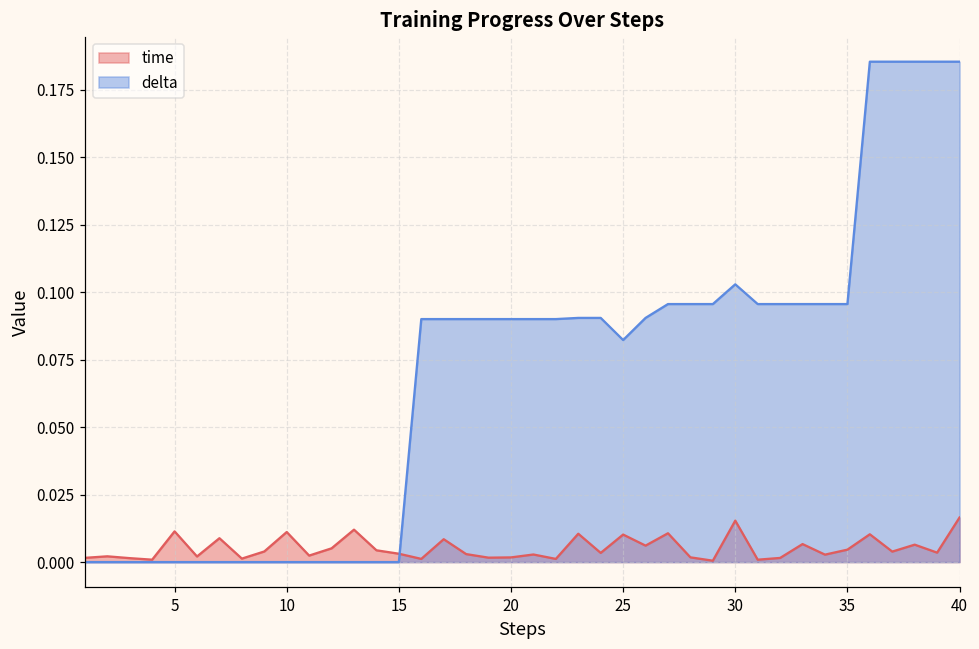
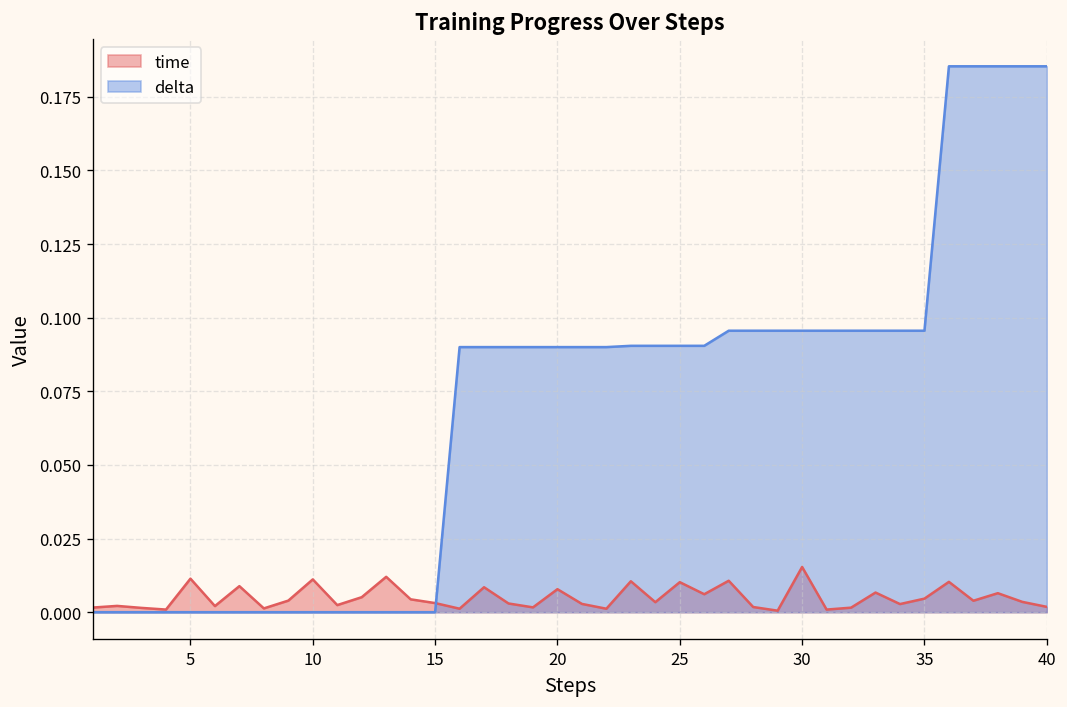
  {
    "time": {
      "5": 0.011,
      "10": 0.011,
      "15": 0.003,
-     "20": 0.002,
+     "20": 0.008,
      "25": 0.010,
      "30": 0.015,
      "35": 0.005,
-     "40": 0.017
+     "40": 0.002
    },
    "delta": {
      "5": 0.000,
      "10": 0.000,
      "15": 0.000,
      "20": 0.090,
-     "25": 0.082,
-     "30": 0.103,
+     "25": 0.090,
+     "30": 0.096,
      "35": 0.096,
      "40": 0.185
    }
  }
